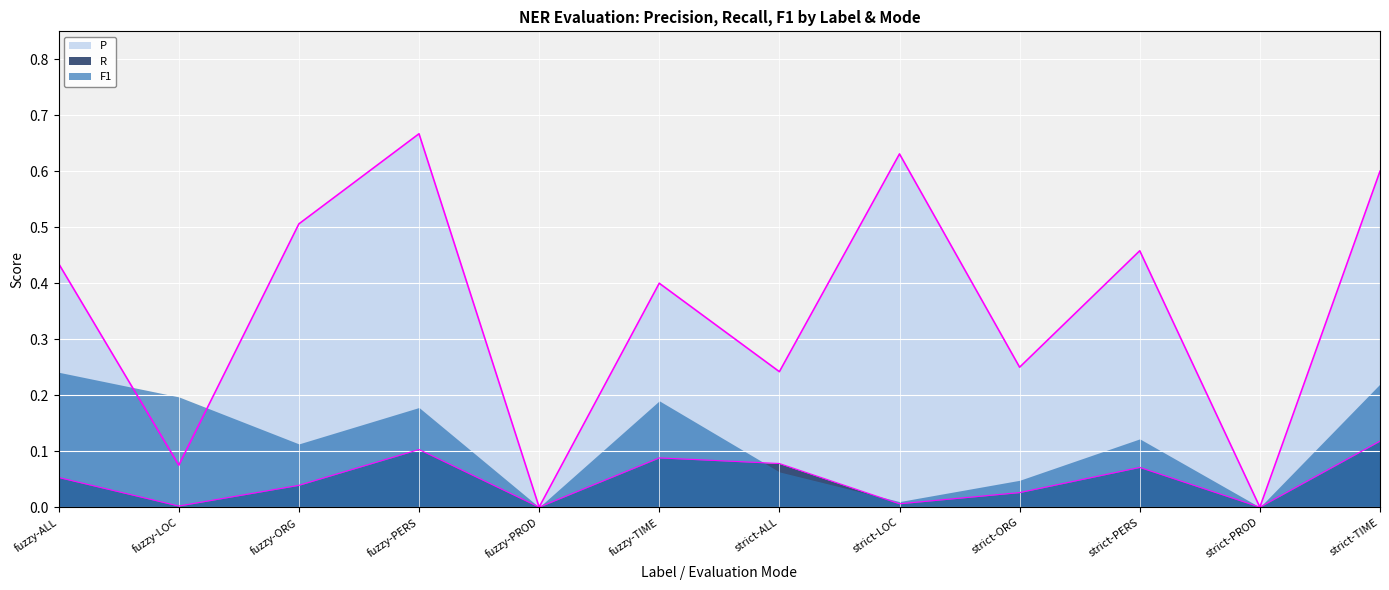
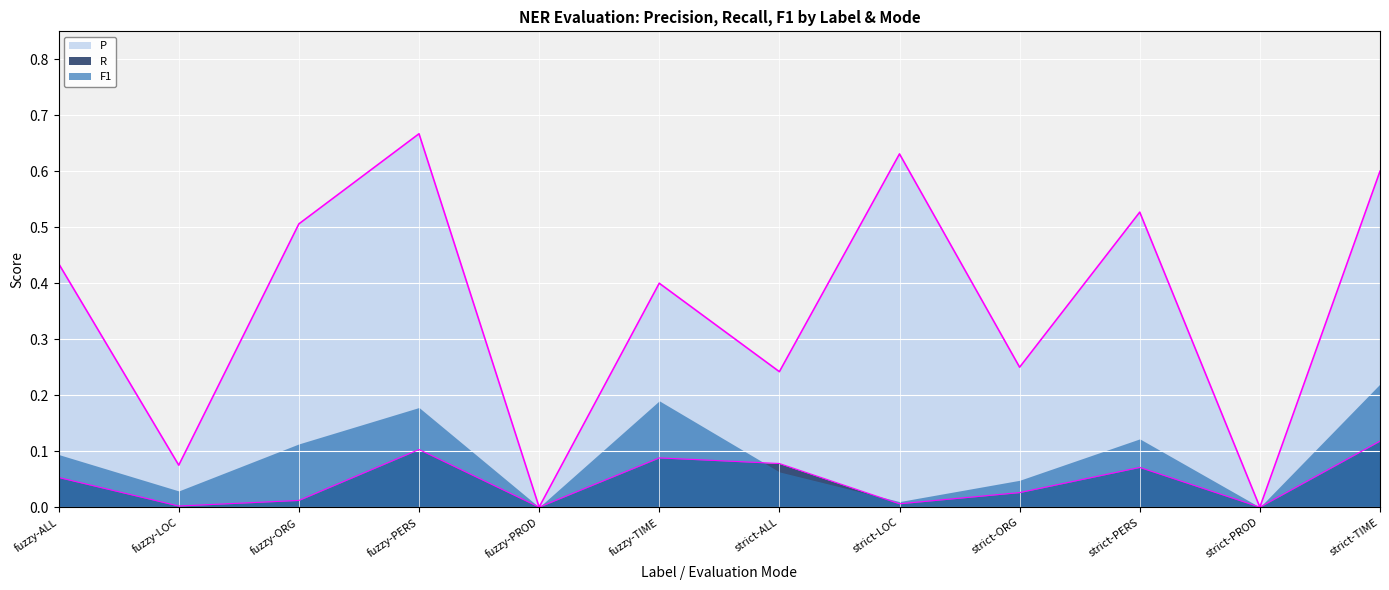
  {
    "P": {
      "fuzzy-ALL": 0.44,
      "fuzzy-LOC": 0.08,
      "fuzzy-ORG": 0.51,
      "fuzzy-PERS": 0.67,
      "fuzzy-TIME": 0.40,
      "strict-ALL": 0.24,
      "strict-LOC": 0.63,
      "strict-ORG": 0.25,
-     "strict-PERS": 0.46,
+     "strict-PERS": 0.53,
      "strict-TIME": 0.60
    },
    "R": {
      "fuzzy-ALL": 0.05,
      "fuzzy-LOC": 0.00,
-     "fuzzy-ORG": 0.04,
+     "fuzzy-ORG": 0.01,
      "fuzzy-PERS": 0.10,
      "fuzzy-TIME": 0.09,
      "strict-ALL": 0.08,
      "strict-ORG": 0.03,
      "strict-PERS": 0.07,
      "strict-TIME": 0.12
    },
    "F1": {
-     "fuzzy-ALL": 0.24,
-     "fuzzy-LOC": 0.20,
+     "fuzzy-ALL": 0.09,
+     "fuzzy-LOC": 0.03,
      "fuzzy-ORG": 0.11,
      "fuzzy-PERS": 0.18,
      "fuzzy-TIME": 0.19,
      "strict-ALL": 0.06,
      "strict-ORG": 0.05,
      "strict-PERS": 0.12,
      "strict-TIME": 0.22
    }
  }
